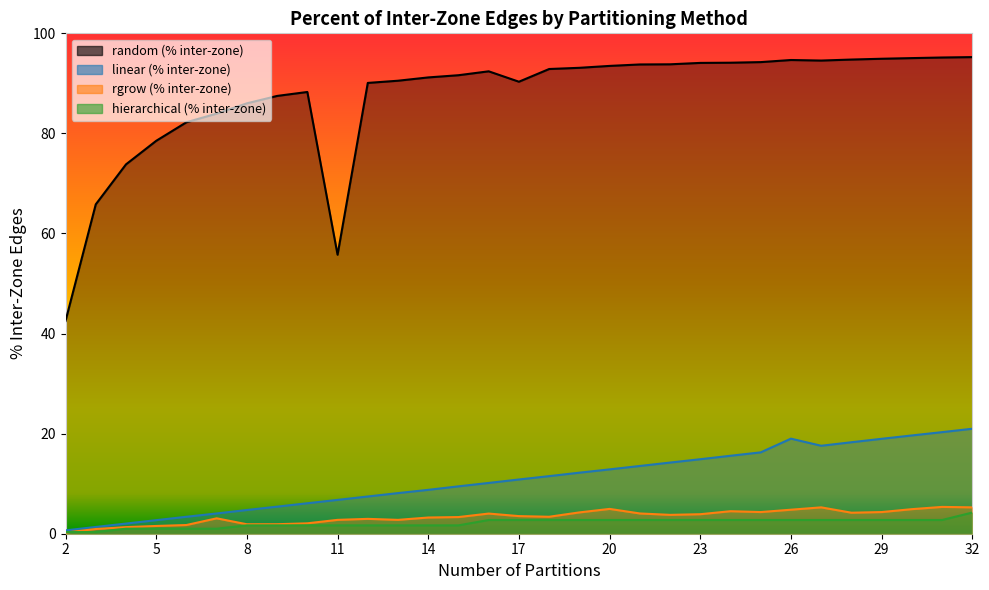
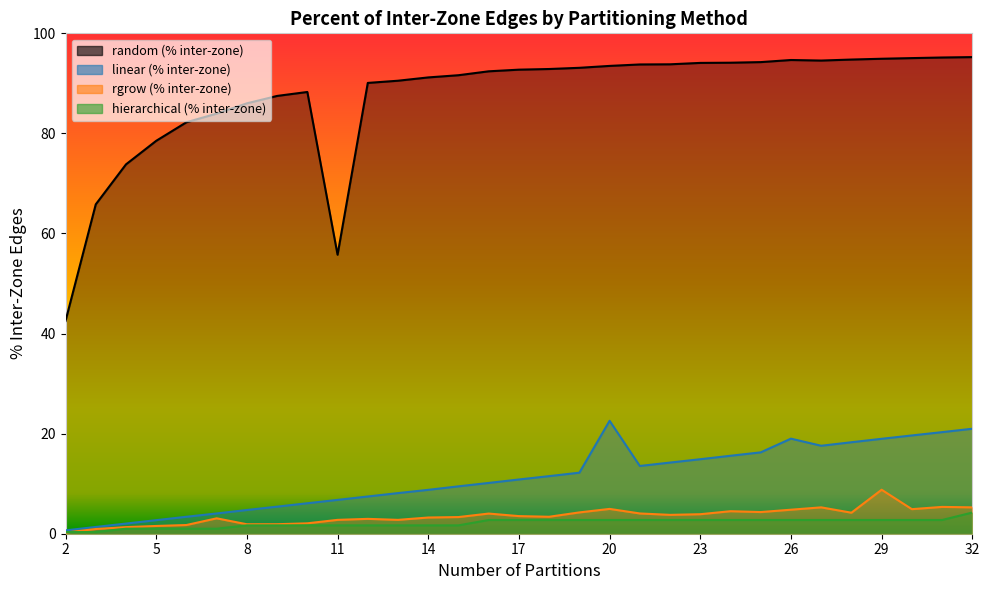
  {
    "random (% inter-zone)": {
      "2": 43,
      "5": 79,
      "11": 56,
      "14": 91,
-     "17": 90,
+     "17": 93,
      "20": 93,
      "23": 94,
      "26": 95,
      "29": 95,
      "32": 95
    },
    "linear (% inter-zone)": {
      "5": 3,
      "8": 5,
      "11": 7,
      "14": 9,
      "17": 11,
-     "20": 13,
+     "20": 23,
      "23": 15,
      "26": 19,
      "29": 19,
      "32": 21
    },
    "rgrow (% inter-zone)": {
      "5": 2,
      "11": 3,
      "14": 3,
      "17": 4,
      "20": 5,
      "23": 4,
      "26": 5,
-     "29": 4,
+     "29": 9,
      "32": 5
    },
    "hierarchical (% inter-zone)": {
      "5": 1,
      "11": 2,
      "14": 2,
      "17": 3,
      "20": 3,
      "23": 3,
      "26": 3,
      "29": 3,
      "32": 4
    }
  }
